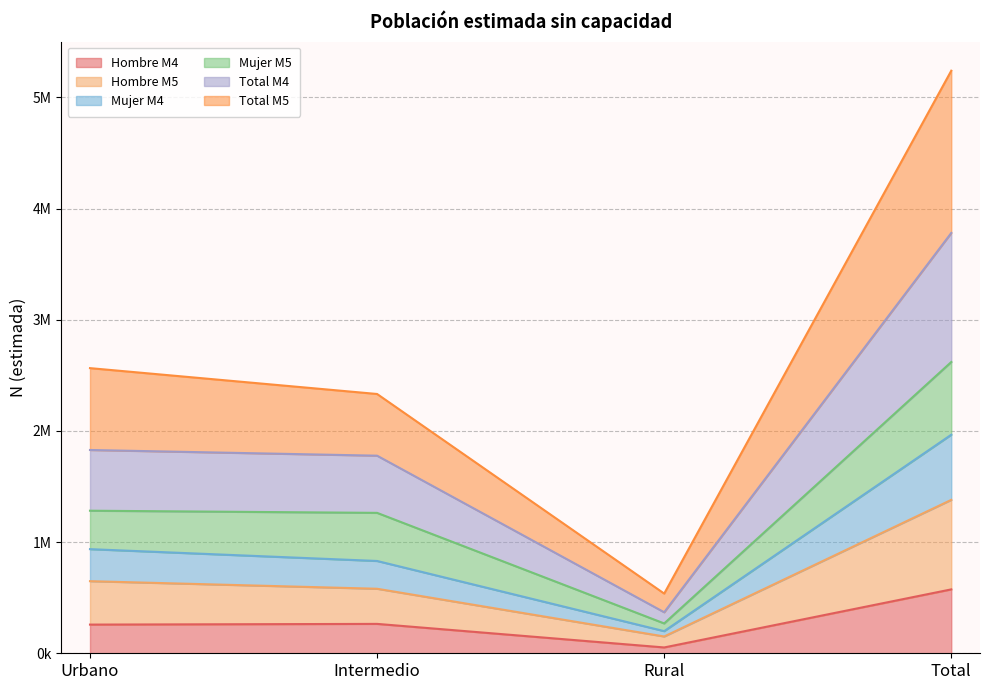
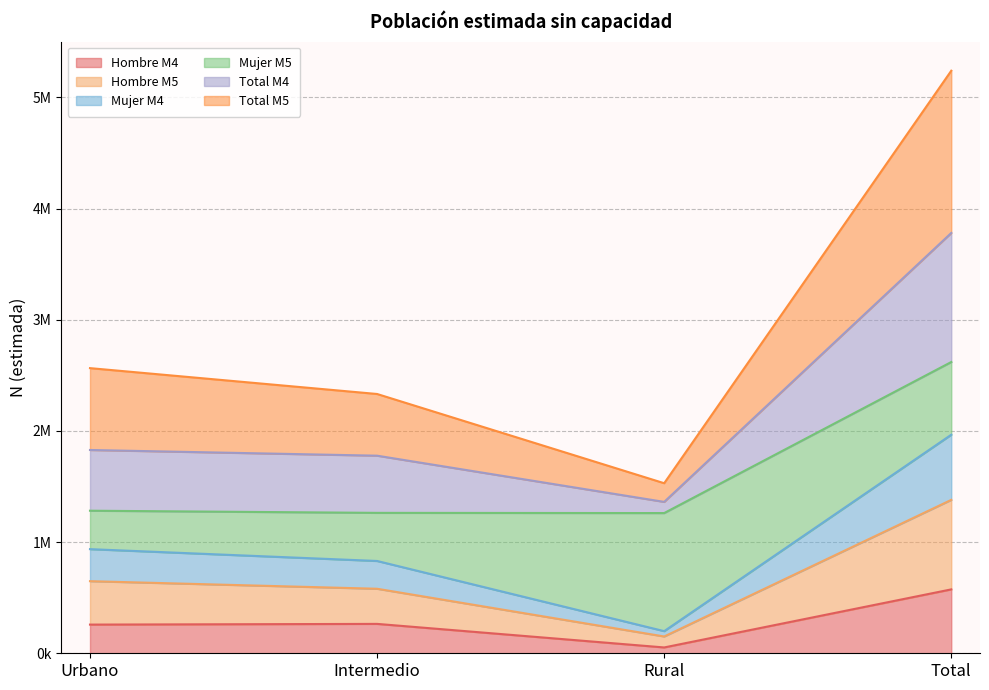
  {
    "Mujer M5": {
      "Urbano": 350000,
      "Intermedio": 430000,
-     "Rural": 70000,
+     "Rural": 1060000,
      "Total": 650000
    }
  }
